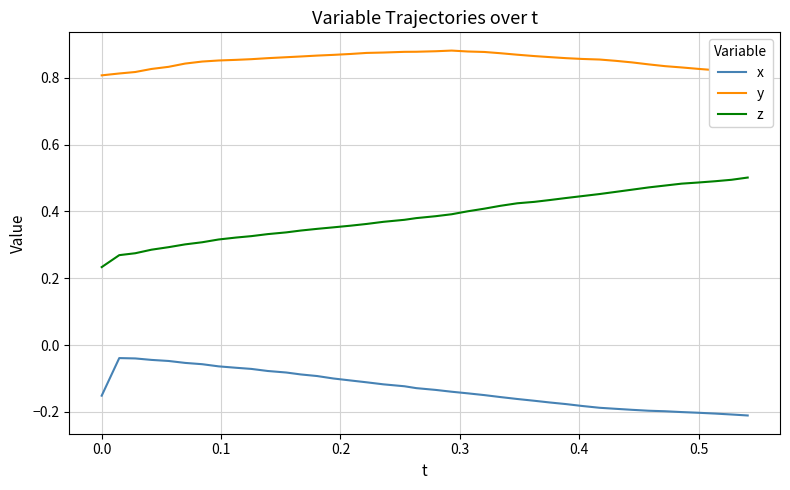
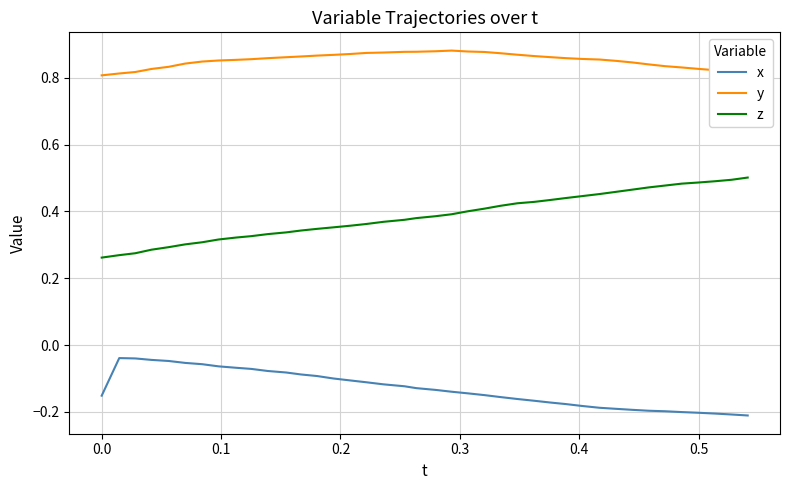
  {
    "x": {
      "0.0": -0.15
    },
    "y": {
      "0.0": 0.81
    },
    "z": {
-     "0.0": 0.23
+     "0.0": 0.26
    }
  }
